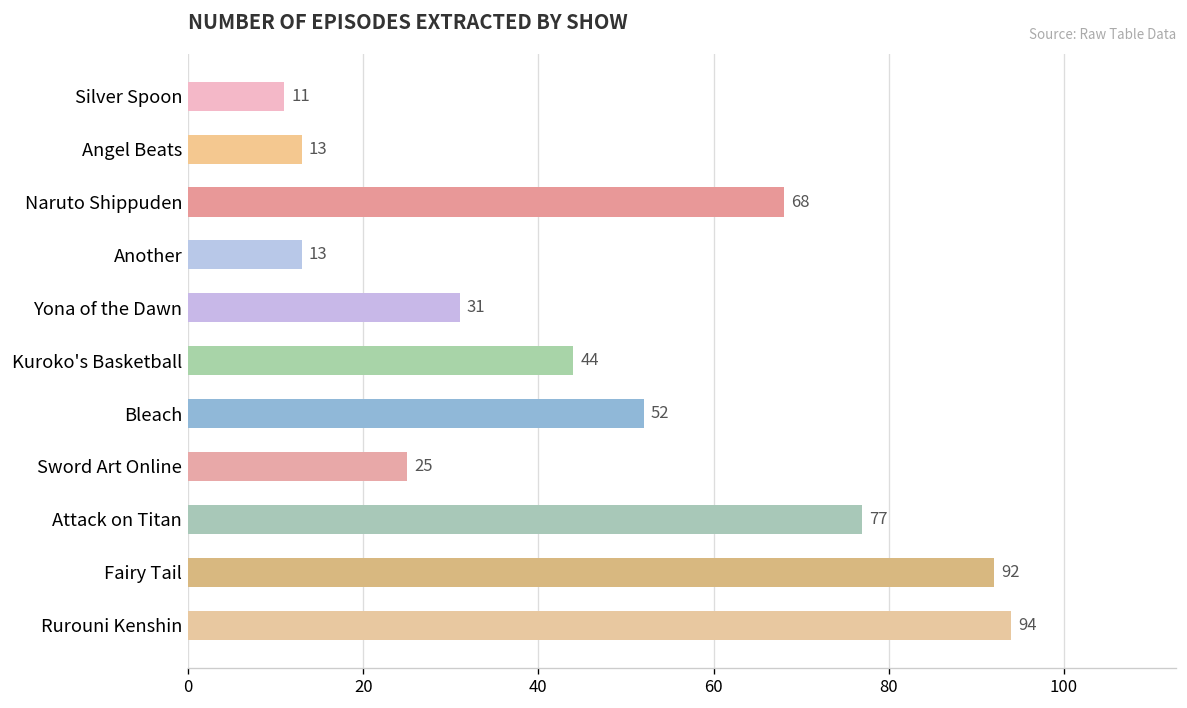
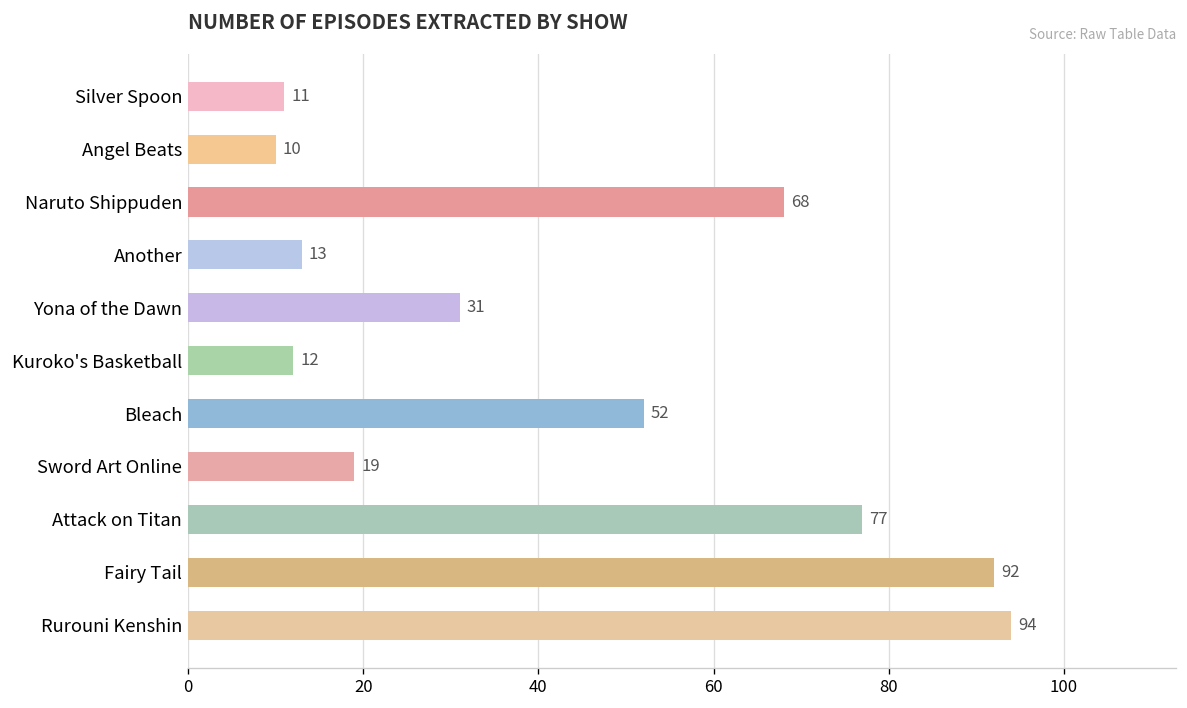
  {
    "Silver Spoon": 11,
-   "Angel Beats": 13,
+   "Angel Beats": 10,
    "Naruto Shippuden": 68,
    "Another": 13,
    "Yona of the Dawn": 31,
-   "Kuroko's Basketball": 44,
+   "Kuroko's Basketball": 12,
    "Bleach": 52,
-   "Sword Art Online": 25,
+   "Sword Art Online": 19,
    "Attack on Titan": 77,
    "Fairy Tail": 92,
    "Rurouni Kenshin": 94
  }
